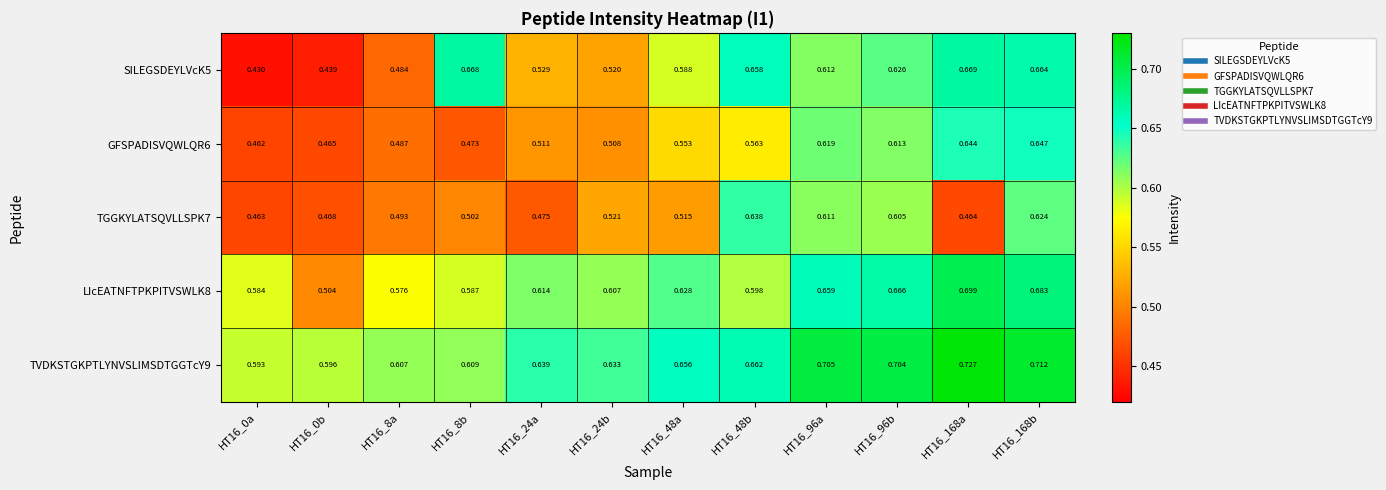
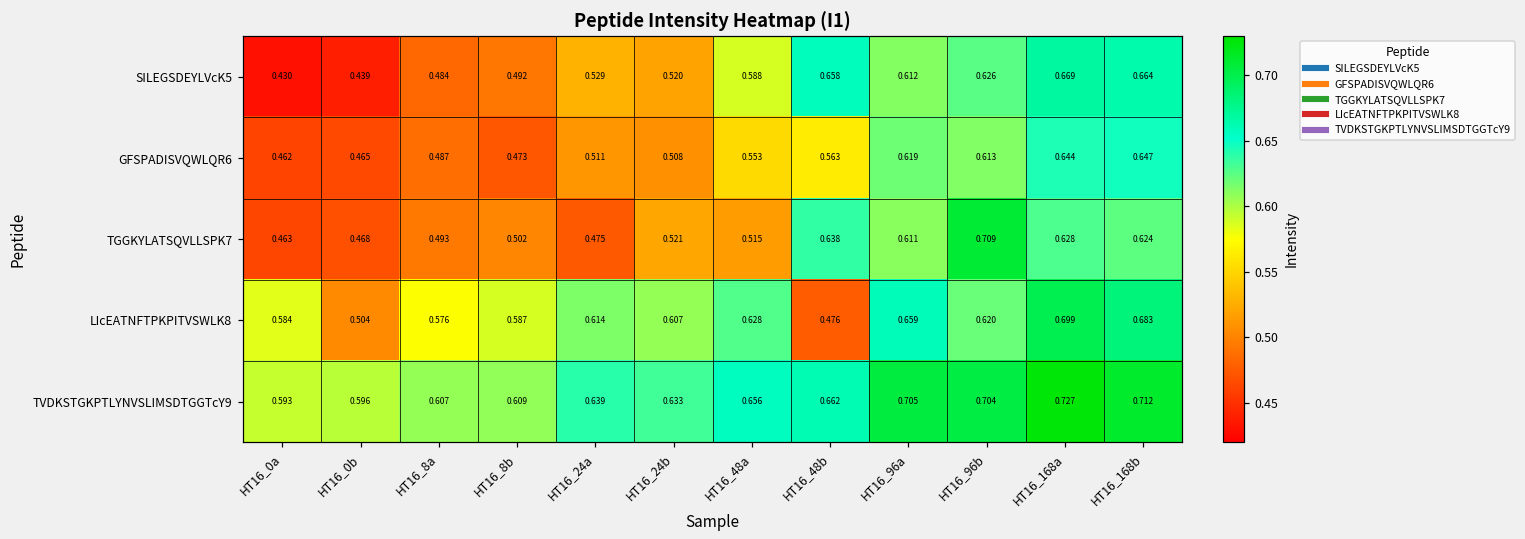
  {
    "SILEGSDEYLVcK5": {
      "HT16_0a": 0.430,
      "HT16_0b": 0.439,
      "HT16_8a": 0.484,
-     "HT16_8b": 0.668,
+     "HT16_8b": 0.492,
      "HT16_24a": 0.529,
      "HT16_24b": 0.520,
      "HT16_48a": 0.588,
      "HT16_48b": 0.658,
      "HT16_96a": 0.612,
      "HT16_96b": 0.626,
      "HT16_168a": 0.669,
      "HT16_168b": 0.664
    },
    "GFSPADISVQWLQR6": {
      "HT16_0a": 0.462,
      "HT16_0b": 0.465,
      "HT16_8a": 0.487,
      "HT16_8b": 0.473,
      "HT16_24a": 0.511,
      "HT16_24b": 0.508,
      "HT16_48a": 0.553,
      "HT16_48b": 0.563,
      "HT16_96a": 0.619,
      "HT16_96b": 0.613,
      "HT16_168a": 0.644,
      "HT16_168b": 0.647
    },
    "TGGKYLATSQVLLSPK7": {
      "HT16_0a": 0.463,
      "HT16_0b": 0.468,
      "HT16_8a": 0.493,
      "HT16_8b": 0.502,
      "HT16_24a": 0.475,
      "HT16_24b": 0.521,
      "HT16_48a": 0.515,
      "HT16_48b": 0.638,
      "HT16_96a": 0.611,
-     "HT16_96b": 0.605,
-     "HT16_168a": 0.464,
+     "HT16_96b": 0.709,
+     "HT16_168a": 0.628,
      "HT16_168b": 0.624
    },
    "LIcEATNFTPKPITVSWLK8": {
      "HT16_0a": 0.584,
      "HT16_0b": 0.504,
      "HT16_8a": 0.576,
      "HT16_8b": 0.587,
      "HT16_24a": 0.614,
      "HT16_24b": 0.607,
      "HT16_48a": 0.628,
-     "HT16_48b": 0.598,
+     "HT16_48b": 0.476,
      "HT16_96a": 0.659,
-     "HT16_96b": 0.666,
+     "HT16_96b": 0.620,
      "HT16_168a": 0.699,
      "HT16_168b": 0.683
    },
    "TVDKSTGKPTLYNVSLIMSDTGGTcY9": {
      "HT16_0a": 0.593,
      "HT16_0b": 0.596,
      "HT16_8a": 0.607,
      "HT16_8b": 0.609,
      "HT16_24a": 0.639,
      "HT16_24b": 0.633,
      "HT16_48a": 0.656,
      "HT16_48b": 0.662,
      "HT16_96a": 0.705,
      "HT16_96b": 0.704,
      "HT16_168a": 0.727,
      "HT16_168b": 0.712
    }
  }
